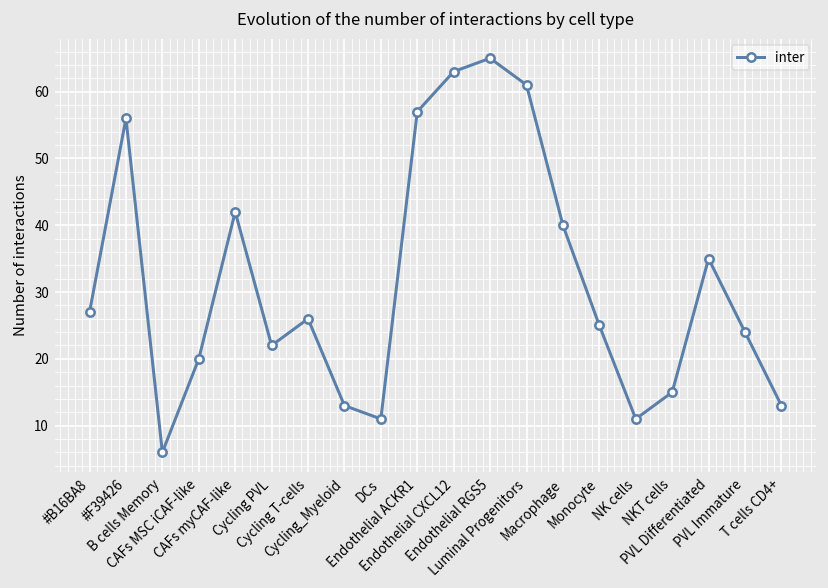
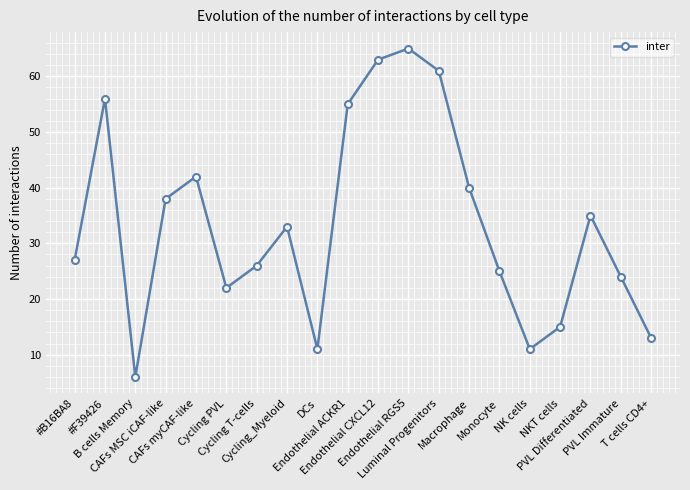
  {
    "#B16BA8": 27,
    "#F39426": 56,
    "B cells Memory": 6,
-   "CAFs MSC iCAF-like": 20,
+   "CAFs MSC iCAF-like": 38,
    "CAFs myCAF-like": 42,
    "Cycling PVL": 22,
    "Cycling T-cells": 26,
-   "Cycling_Myeloid": 13,
+   "Cycling_Myeloid": 33,
    "DCs": 11,
-   "Endothelial ACKR1": 57,
+   "Endothelial ACKR1": 55,
    "Endothelial CXCL12": 63,
    "Endothelial RGS5": 65,
    "Luminal Progenitors": 61,
    "Macrophage": 40,
    "Monocyte": 25,
    "NK cells": 11,
    "NKT cells": 15,
    "PVL Differentiated": 35,
    "PVL Immature": 24,
    "T cells CD4+": 13
  }
